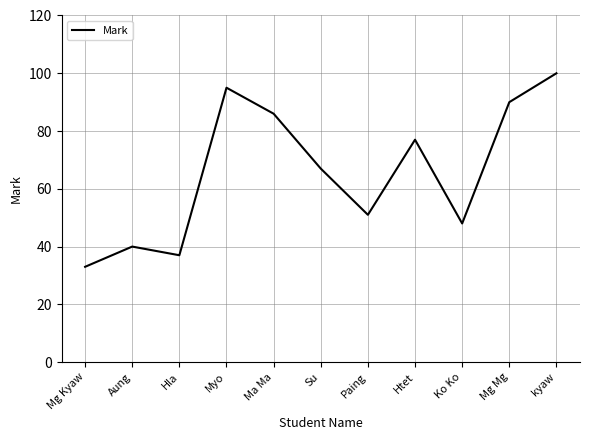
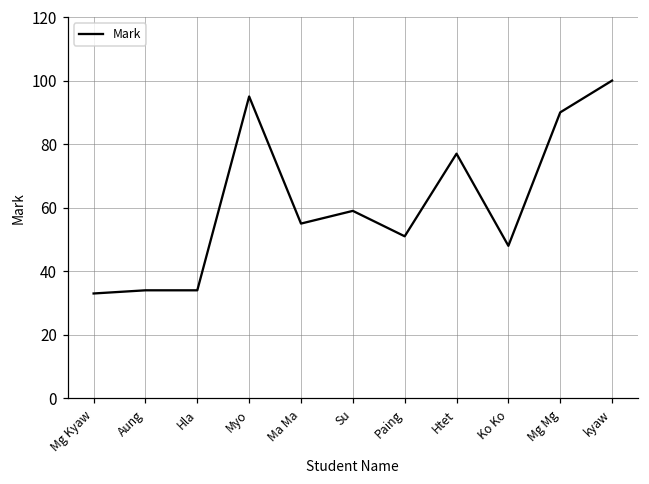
  {
    "Mg Kyaw": 33,
-   "Aung": 40,
-   "Hla": 37,
+   "Aung": 34,
+   "Hla": 34,
    "Myo": 95,
-   "Ma Ma": 86,
-   "Su": 67,
+   "Ma Ma": 55,
+   "Su": 59,
    "Paing": 51,
    "Htet": 77,
    "Ko Ko": 48,
    "Mg Mg": 90,
    "kyaw": 100
  }
